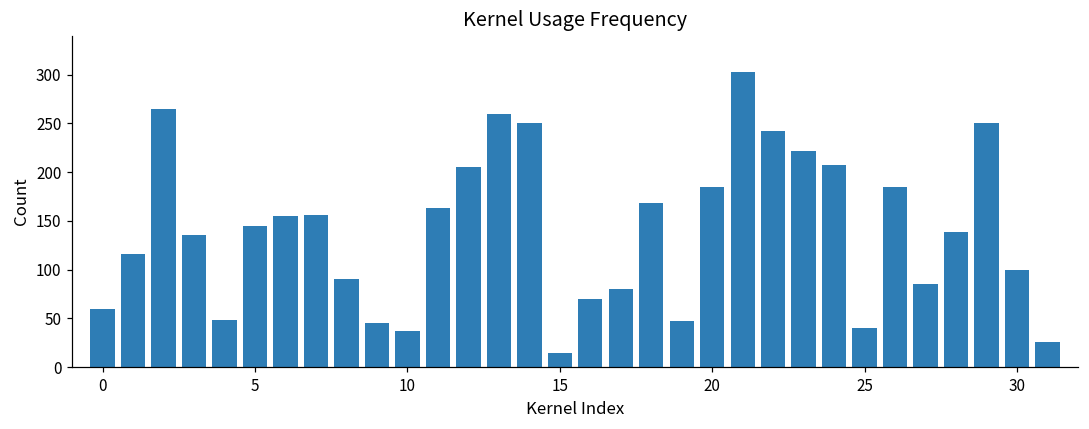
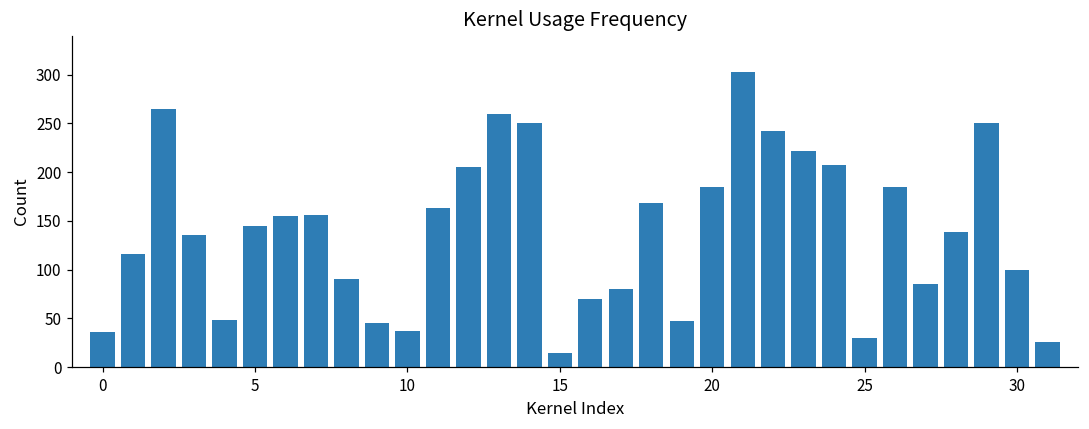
  {
-   "0": 60,
+   "0": 40,
    "5": 150,
    "10": 40,
    "15": 10,
    "20": 190,
-   "25": 40,
+   "25": 30,
    "30": 100
  }
